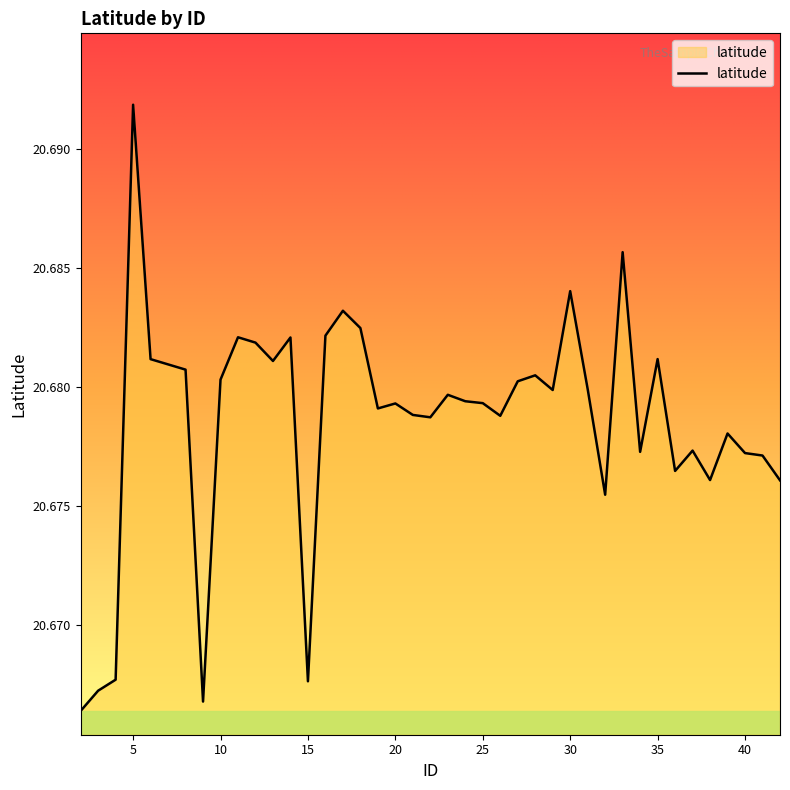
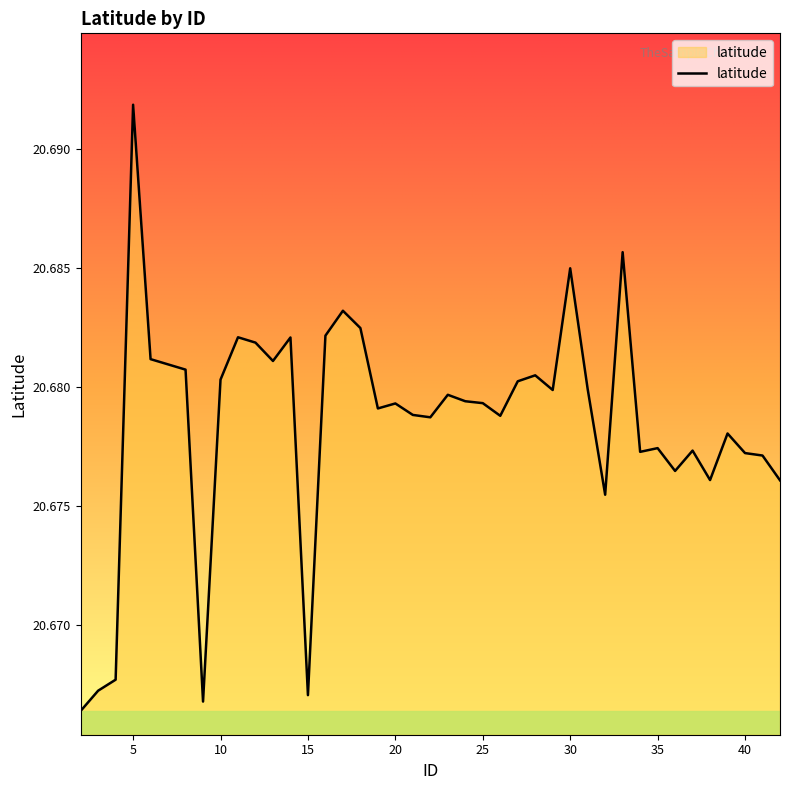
  {
    "5": 20.6918,
    "10": 20.6803,
-   "15": 20.6676,
+   "15": 20.6670,
    "20": 20.6793,
    "25": 20.6793,
-   "30": 20.6840,
-   "35": 20.6812,
+   "30": 20.6850,
+   "35": 20.6774,
    "40": 20.6772
  }
